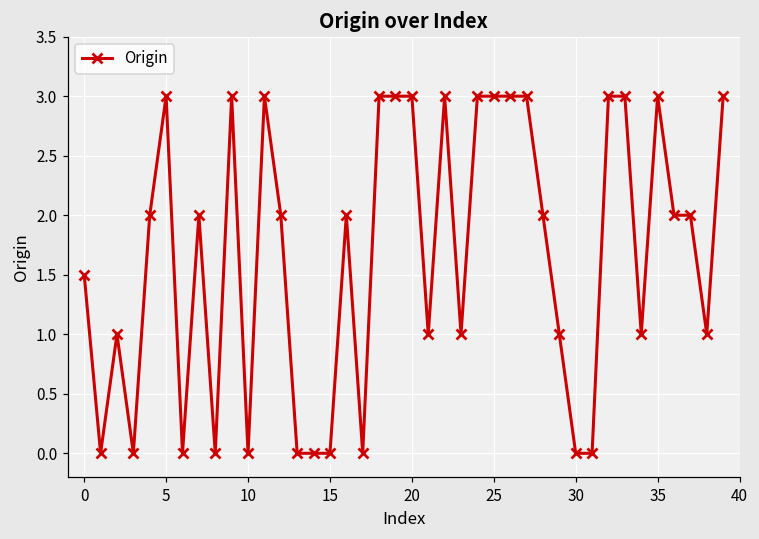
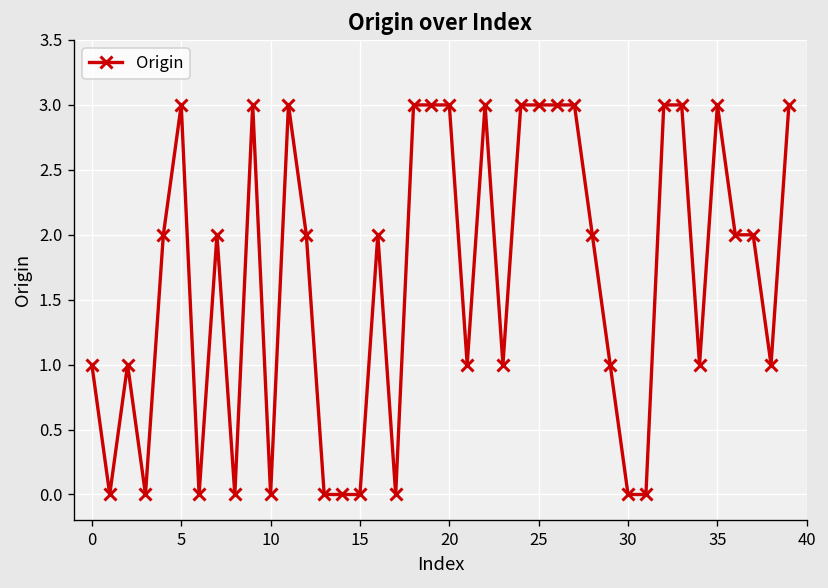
  {
-   "0": 1.5,
+   "0": 1.0,
    "5": 3.0,
    "10": 0.0,
    "15": 0.0,
    "20": 3.0,
    "25": 3.0,
    "30": 0.0,
    "35": 3.0
  }
